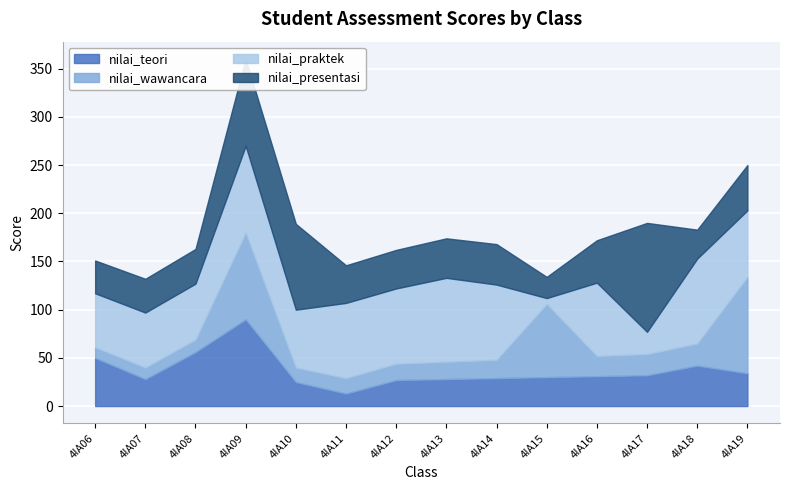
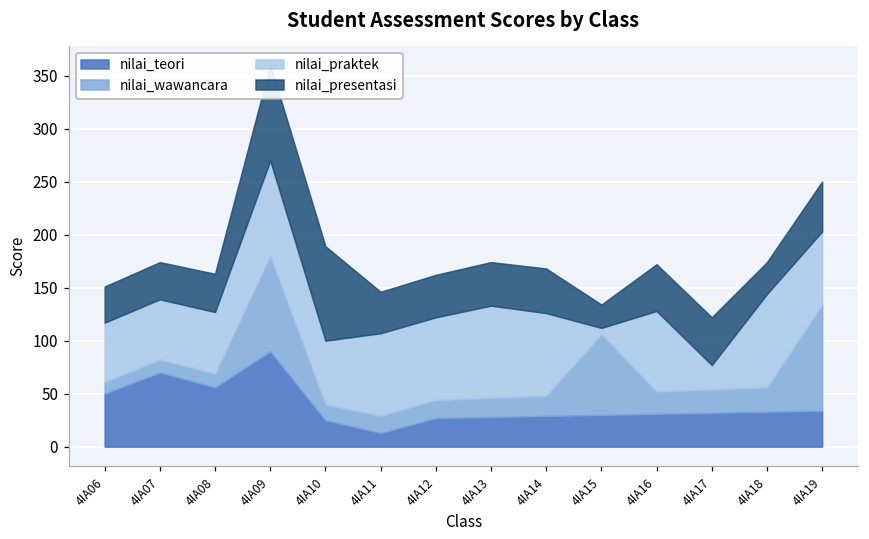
  {
    "nilai_teori": {
      "4IA06": 50,
-     "4IA07": 30,
+     "4IA07": 70,
      "4IA08": 60,
      "4IA09": 90,
      "4IA10": 30,
      "4IA11": 10,
      "4IA12": 30,
      "4IA13": 30,
      "4IA14": 30,
      "4IA15": 30,
      "4IA16": 30,
      "4IA17": 30,
-     "4IA18": 40,
+     "4IA18": 30,
      "4IA19": 30
    },
    "nilai_presentasi": {
      "4IA06": 30,
      "4IA07": 40,
      "4IA08": 40,
      "4IA10": 90,
      "4IA11": 40,
      "4IA12": 40,
      "4IA13": 40,
      "4IA14": 40,
      "4IA15": 20,
      "4IA16": 40,
-     "4IA17": 110,
+     "4IA17": 50,
      "4IA18": 30,
      "4IA19": 50
    }
  }
